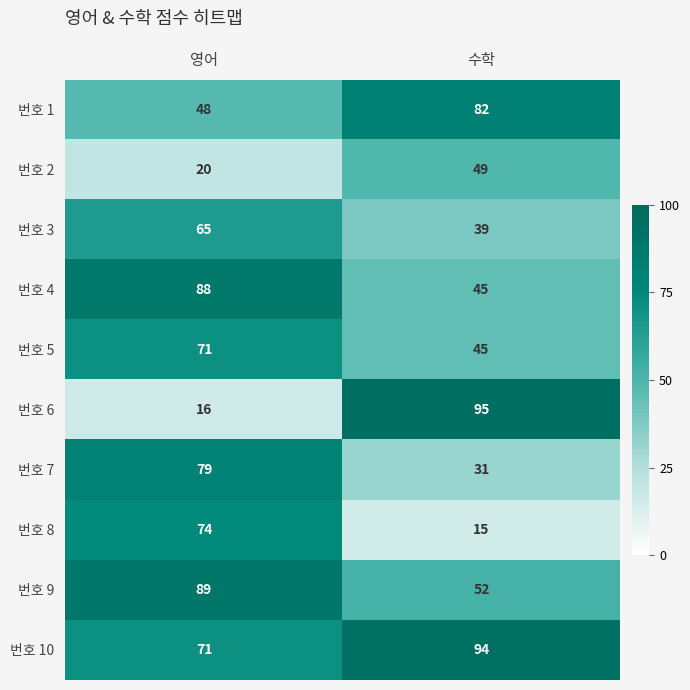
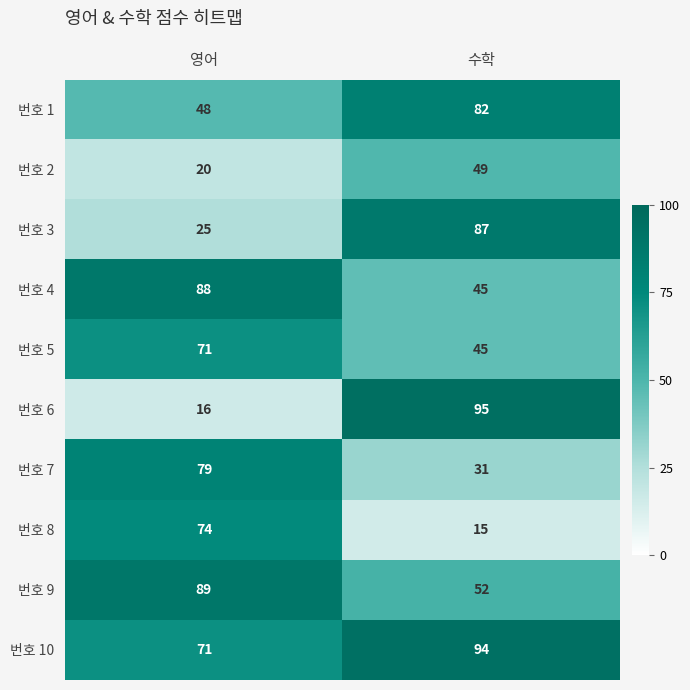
  {
    "번호 1": {
      "영어": 48,
      "수학": 82
    },
    "번호 2": {
      "영어": 20,
      "수학": 49
    },
    "번호 3": {
-     "영어": 65,
-     "수학": 39
+     "영어": 25,
+     "수학": 87
    },
    "번호 4": {
      "영어": 88,
      "수학": 45
    },
    "번호 5": {
      "영어": 71,
      "수학": 45
    },
    "번호 6": {
      "영어": 16,
      "수학": 95
    },
    "번호 7": {
      "영어": 79,
      "수학": 31
    },
    "번호 8": {
      "영어": 74,
      "수학": 15
    },
    "번호 9": {
      "영어": 89,
      "수학": 52
    },
    "번호 10": {
      "영어": 71,
      "수학": 94
    }
  }
